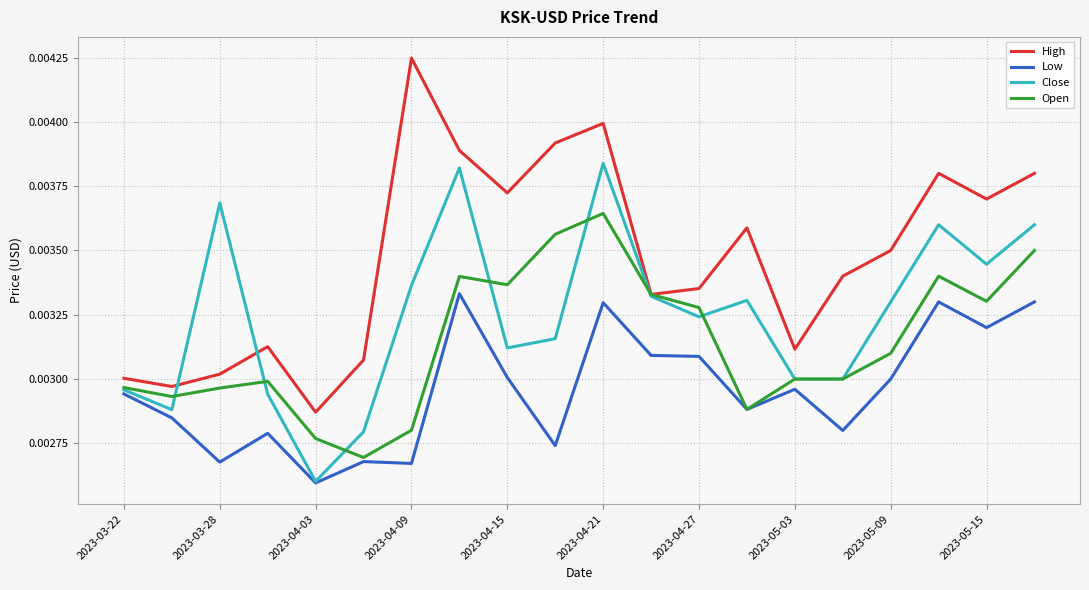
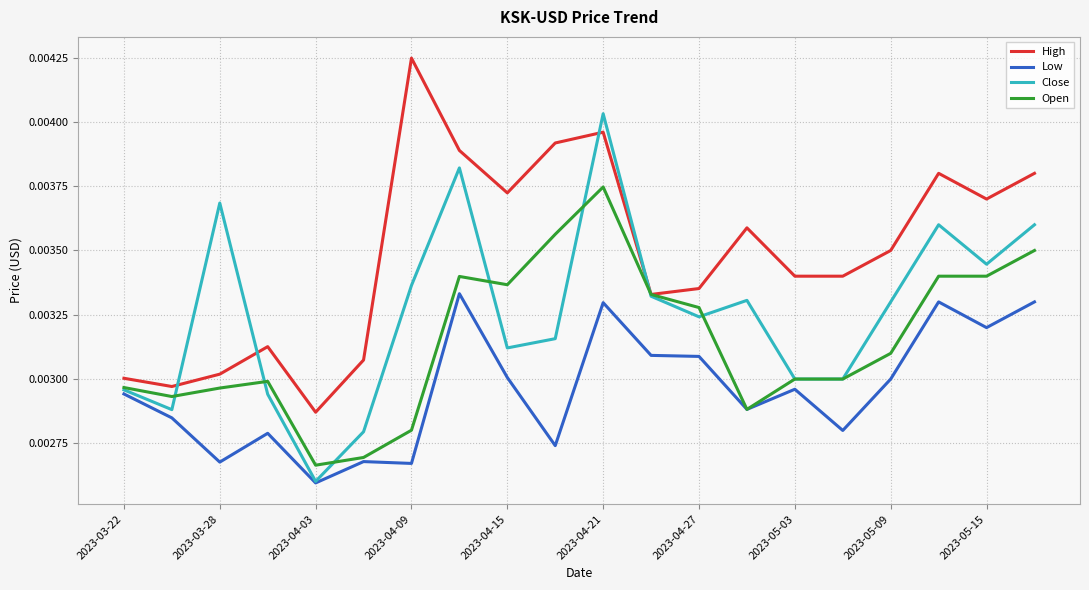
  {
    "High": {
      "2023-03-22": 0.00300,
      "2023-03-28": 0.00302,
      "2023-04-03": 0.00287,
      "2023-04-09": 0.00425,
      "2023-04-15": 0.00372,
-     "2023-04-21": 0.00399,
+     "2023-04-21": 0.00396,
      "2023-04-27": 0.00335,
-     "2023-05-03": 0.00312,
+     "2023-05-03": 0.00340,
      "2023-05-09": 0.00350,
      "2023-05-15": 0.00370
    },
    "Low": {
      "2023-03-22": 0.00294,
      "2023-03-28": 0.00268,
      "2023-04-09": 0.00267,
      "2023-04-15": 0.00301,
      "2023-04-21": 0.00330,
      "2023-04-27": 0.00309,
      "2023-05-03": 0.00296,
      "2023-05-09": 0.00300,
      "2023-05-15": 0.00320
    },
    "Close": {
      "2023-03-28": 0.00368,
      "2023-04-09": 0.00336,
      "2023-04-15": 0.00312,
-     "2023-04-21": 0.00384,
+     "2023-04-21": 0.00403,
      "2023-04-27": 0.00324,
      "2023-05-09": 0.00330,
      "2023-05-15": 0.00345
    },
    "Open": {
      "2023-03-28": 0.00296,
-     "2023-04-03": 0.00277,
+     "2023-04-03": 0.00267,
      "2023-04-09": 0.00280,
      "2023-04-15": 0.00337,
-     "2023-04-21": 0.00364,
+     "2023-04-21": 0.00375,
      "2023-04-27": 0.00328,
      "2023-05-09": 0.00310,
-     "2023-05-15": 0.00330
+     "2023-05-15": 0.00340
    }
  }
